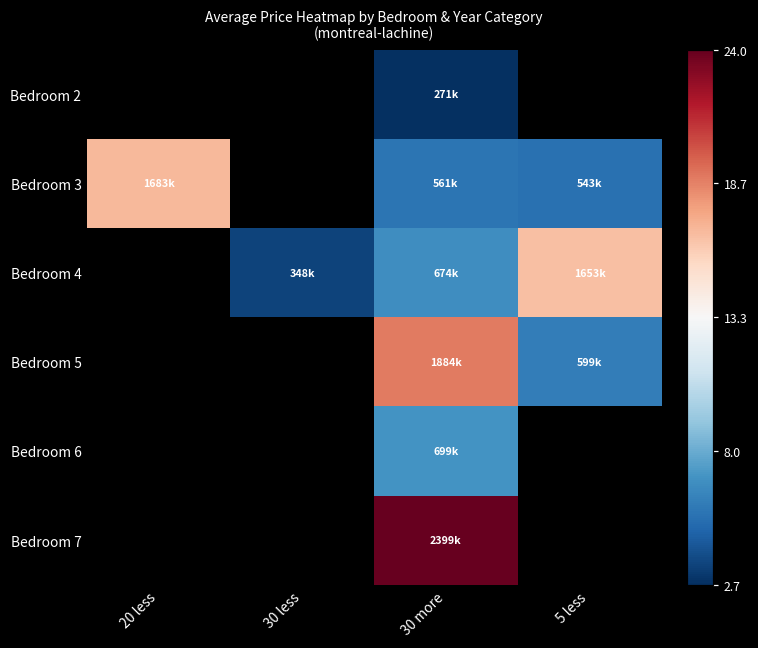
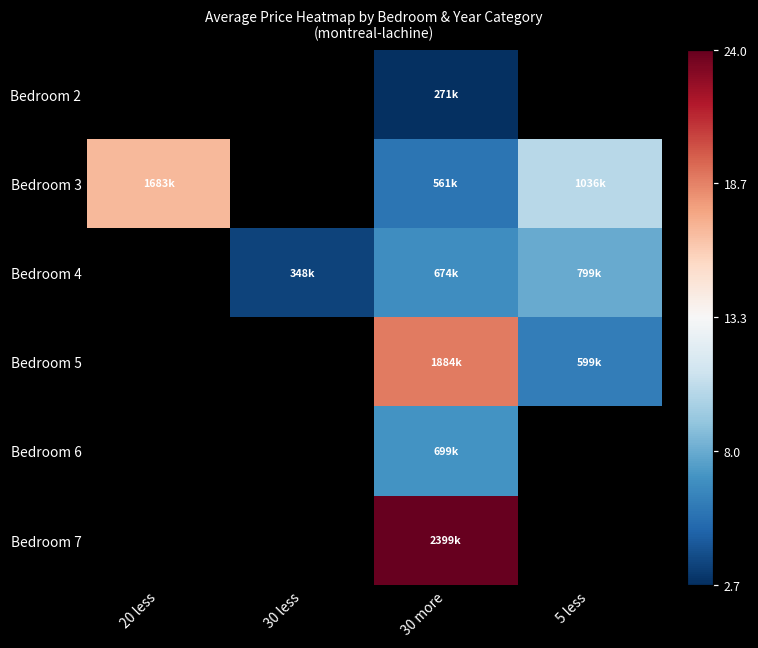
  {
    "Bedroom 2": {
      "30 more": "271k"
    },
    "Bedroom 3": {
      "20 less": "1683k",
      "30 more": "561k",
-     "5 less": "543k"
+     "5 less": "1036k"
    },
    "Bedroom 4": {
      "30 less": "348k",
      "30 more": "674k",
-     "5 less": "1653k"
+     "5 less": "799k"
    },
    "Bedroom 5": {
      "30 more": "1884k",
      "5 less": "599k"
    },
    "Bedroom 6": {
      "30 more": "699k"
    },
    "Bedroom 7": {
      "30 more": "2399k"
    }
  }
